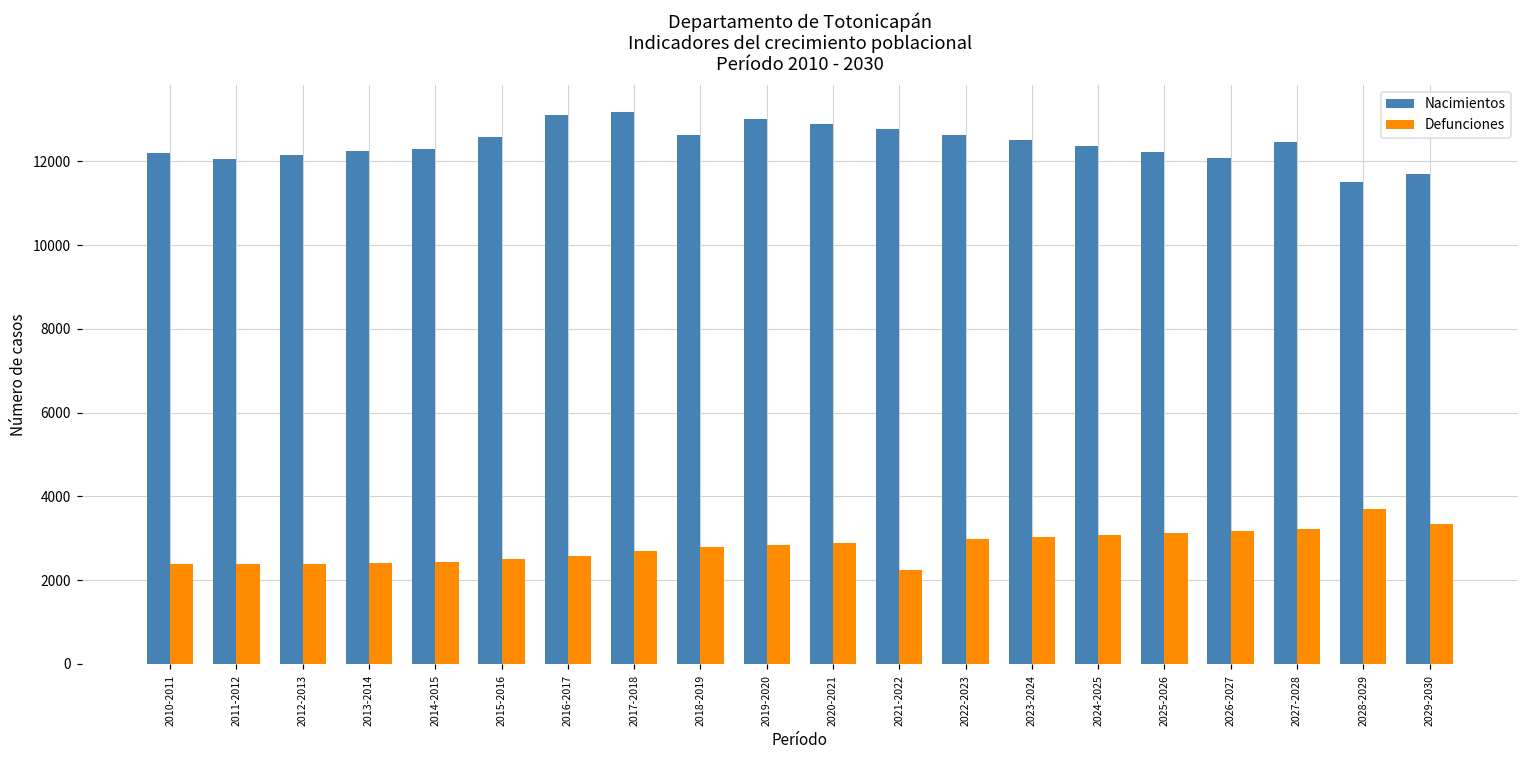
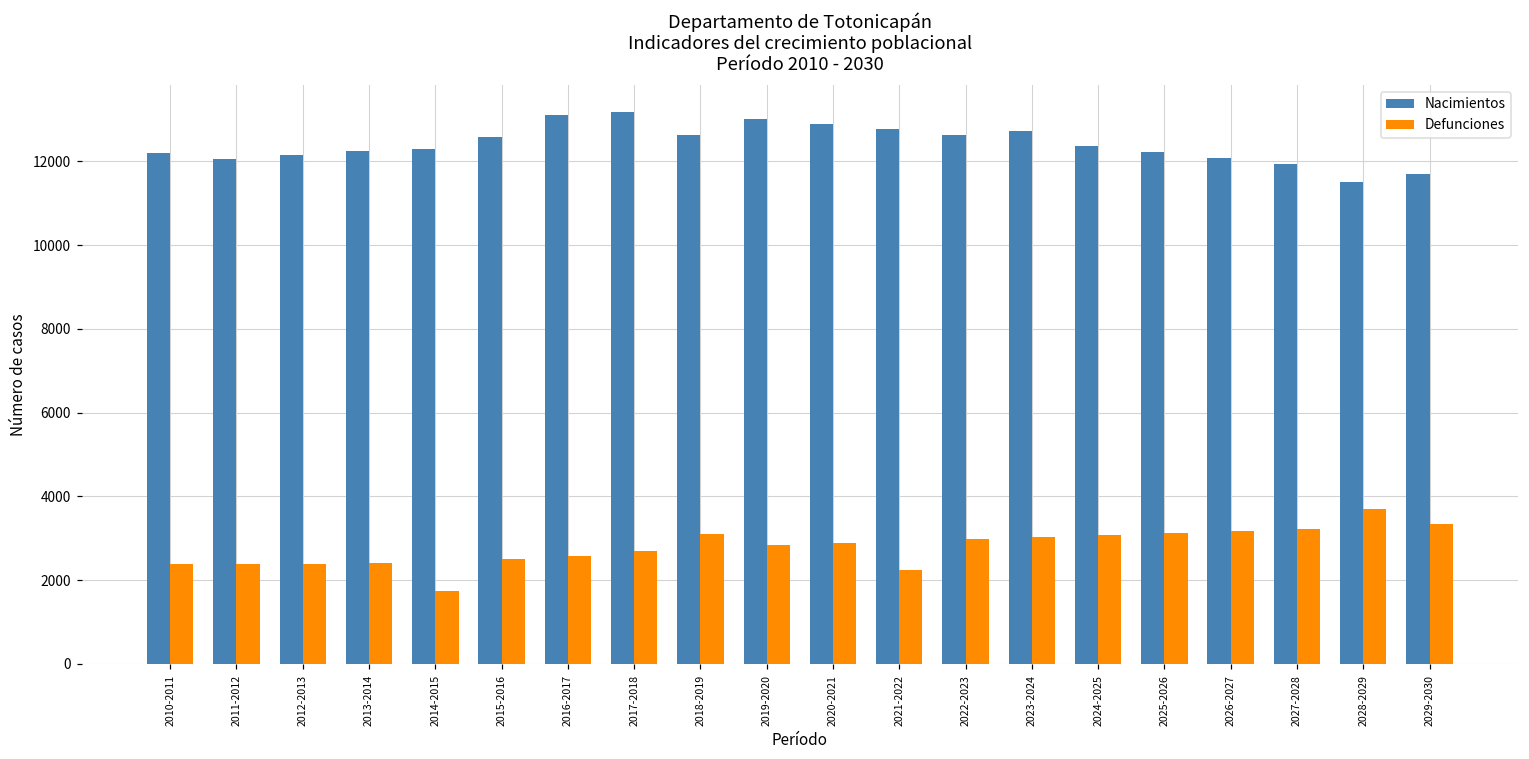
  {
    "Nacimientos": {
      "2010-2011": 12200,
      "2011-2012": 12100,
      "2012-2013": 12200,
      "2013-2014": 12200,
      "2014-2015": 12300,
      "2015-2016": 12600,
      "2016-2017": 13100,
      "2017-2018": 13200,
      "2018-2019": 12600,
      "2019-2020": 13000,
      "2020-2021": 12900,
      "2021-2022": 12800,
      "2022-2023": 12600,
-     "2023-2024": 12500,
+     "2023-2024": 12700,
      "2024-2025": 12400,
      "2025-2026": 12200,
      "2026-2027": 12100,
-     "2027-2028": 12500,
+     "2027-2028": 11900,
      "2028-2029": 11500,
      "2029-2030": 11700
    },
    "Defunciones": {
      "2010-2011": 2400,
      "2011-2012": 2400,
      "2012-2013": 2400,
      "2013-2014": 2400,
-     "2014-2015": 2400,
+     "2014-2015": 1800,
      "2015-2016": 2500,
      "2016-2017": 2600,
      "2017-2018": 2700,
-     "2018-2019": 2800,
+     "2018-2019": 3100,
      "2019-2020": 2800,
      "2020-2021": 2900,
      "2021-2022": 2300,
      "2022-2023": 3000,
      "2023-2024": 3000,
      "2024-2025": 3100,
      "2025-2026": 3100,
      "2026-2027": 3200,
      "2027-2028": 3200,
      "2028-2029": 3700,
      "2029-2030": 3300
    }
  }
